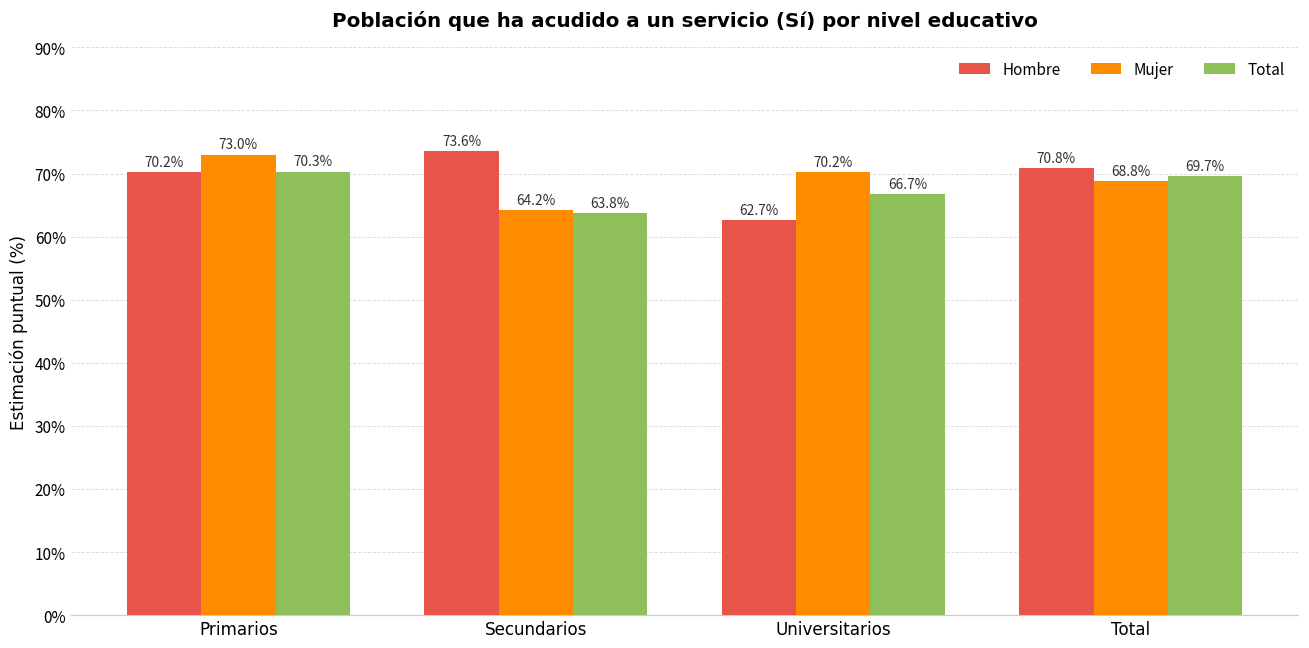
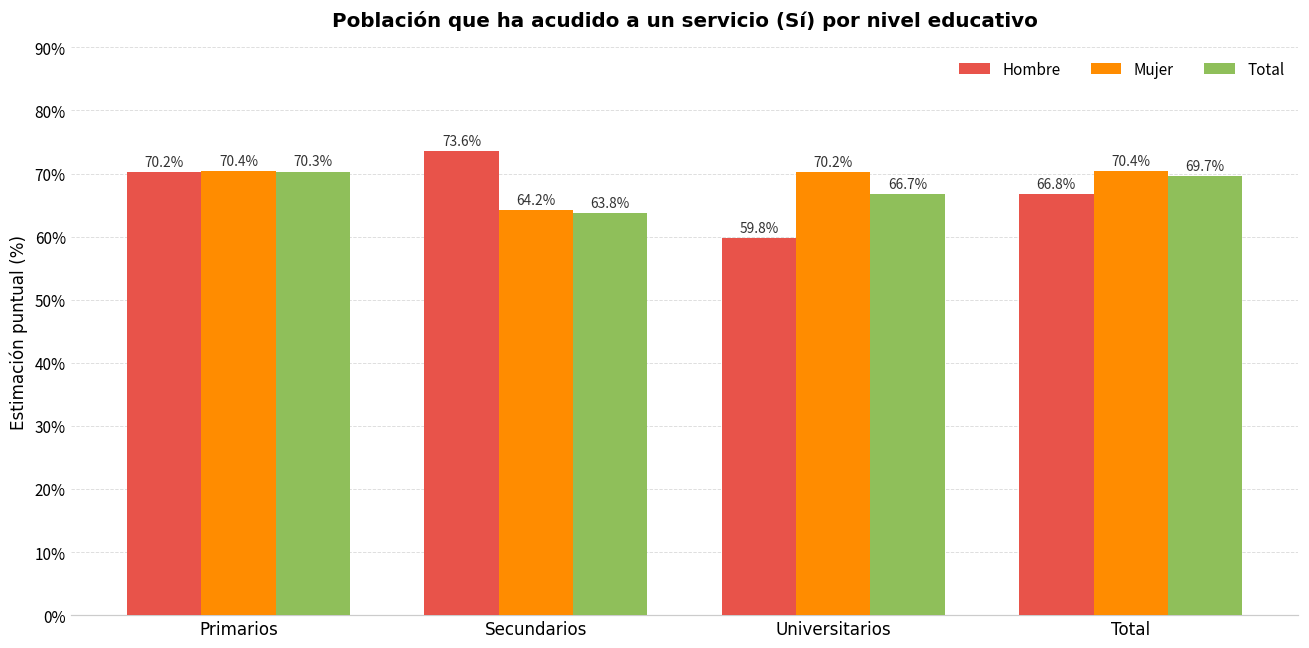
  {
    "Hombre": {
      "Primarios": "70.2%",
      "Secundarios": "73.6%",
-     "Universitarios": "62.7%",
-     "Total": "70.8%"
+     "Universitarios": "59.8%",
+     "Total": "66.8%"
    },
    "Mujer": {
-     "Primarios": "73.0%",
+     "Primarios": "70.4%",
      "Secundarios": "64.2%",
      "Universitarios": "70.2%",
-     "Total": "68.8%"
+     "Total": "70.4%"
    },
    "Total": {
      "Primarios": "70.3%",
      "Secundarios": "63.8%",
      "Universitarios": "66.7%",
      "Total": "69.7%"
    }
  }
